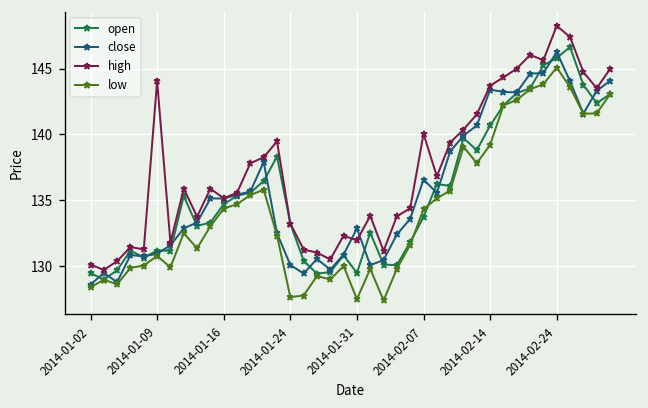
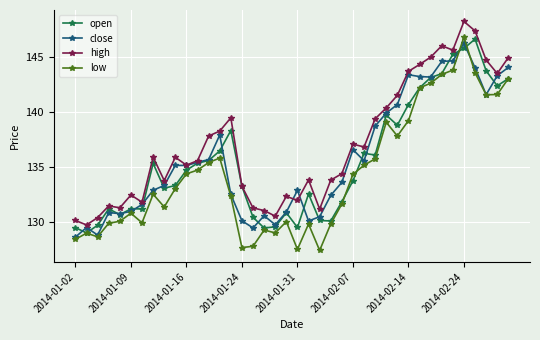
  {
    "high": {
      "2014-01-02": 130.1,
-     "2014-01-09": 144.1,
+     "2014-01-09": 132.4,
      "2014-01-31": 131.9,
-     "2014-02-07": 140.0,
+     "2014-02-07": 137.1,
      "2014-02-14": 143.7,
      "2014-02-24": 148.3
    },
    "low": {
      "2014-01-16": 134.4,
      "2014-01-24": 127.6,
      "2014-01-31": 127.5,
      "2014-02-07": 134.3,
      "2014-02-14": 139.2,
-     "2014-02-24": 145.1
+     "2014-02-24": 146.8
    }
  }
